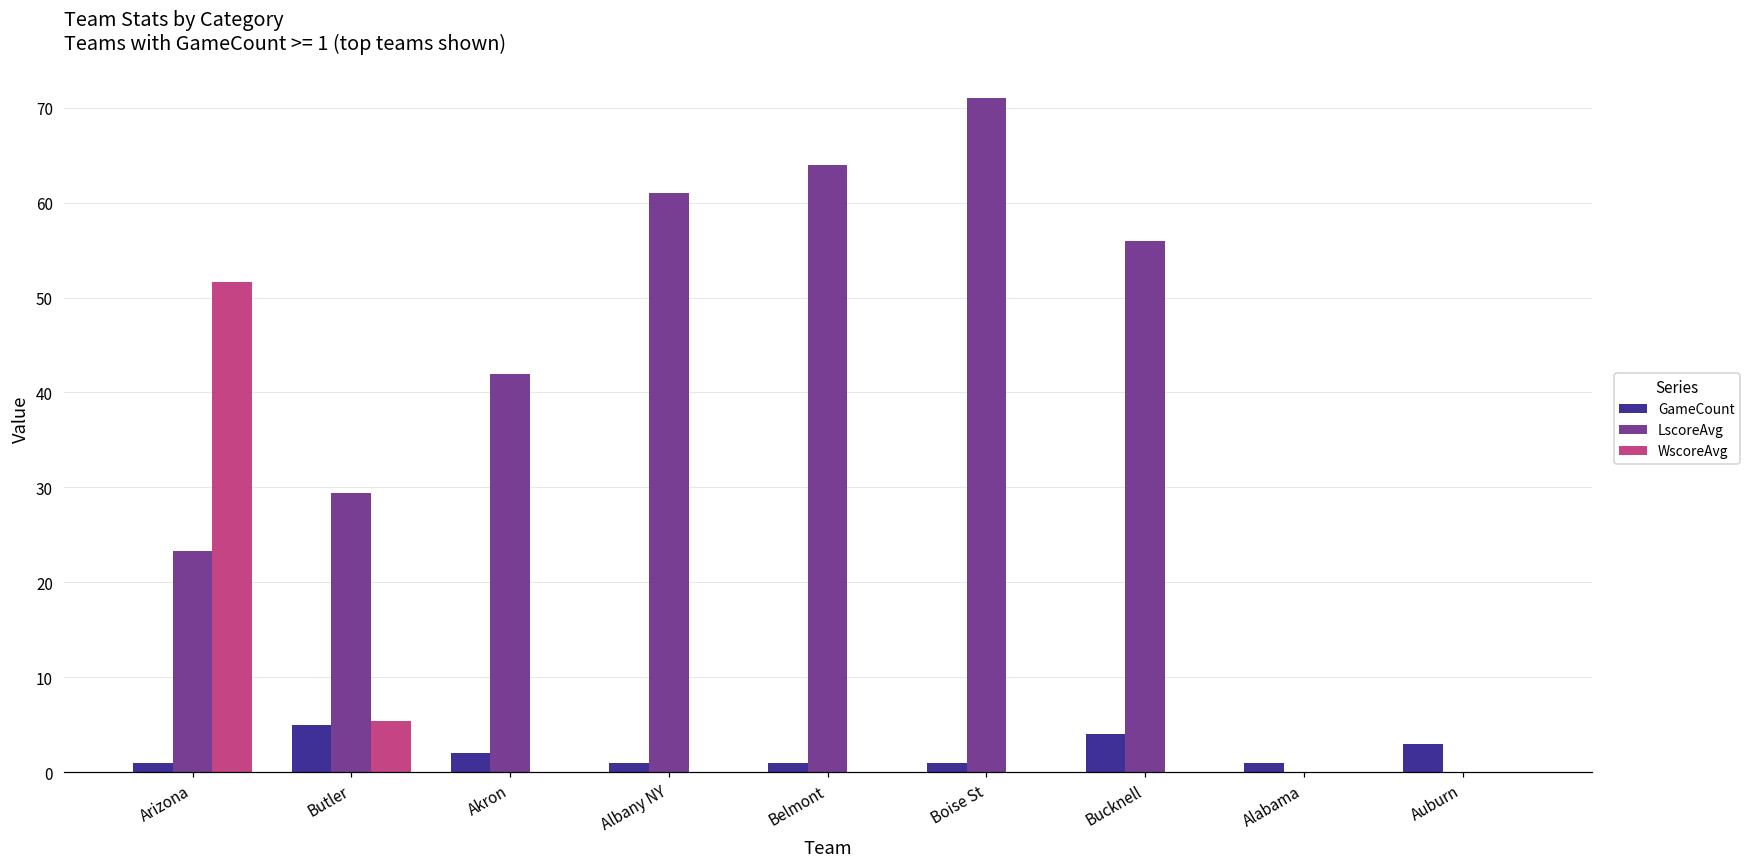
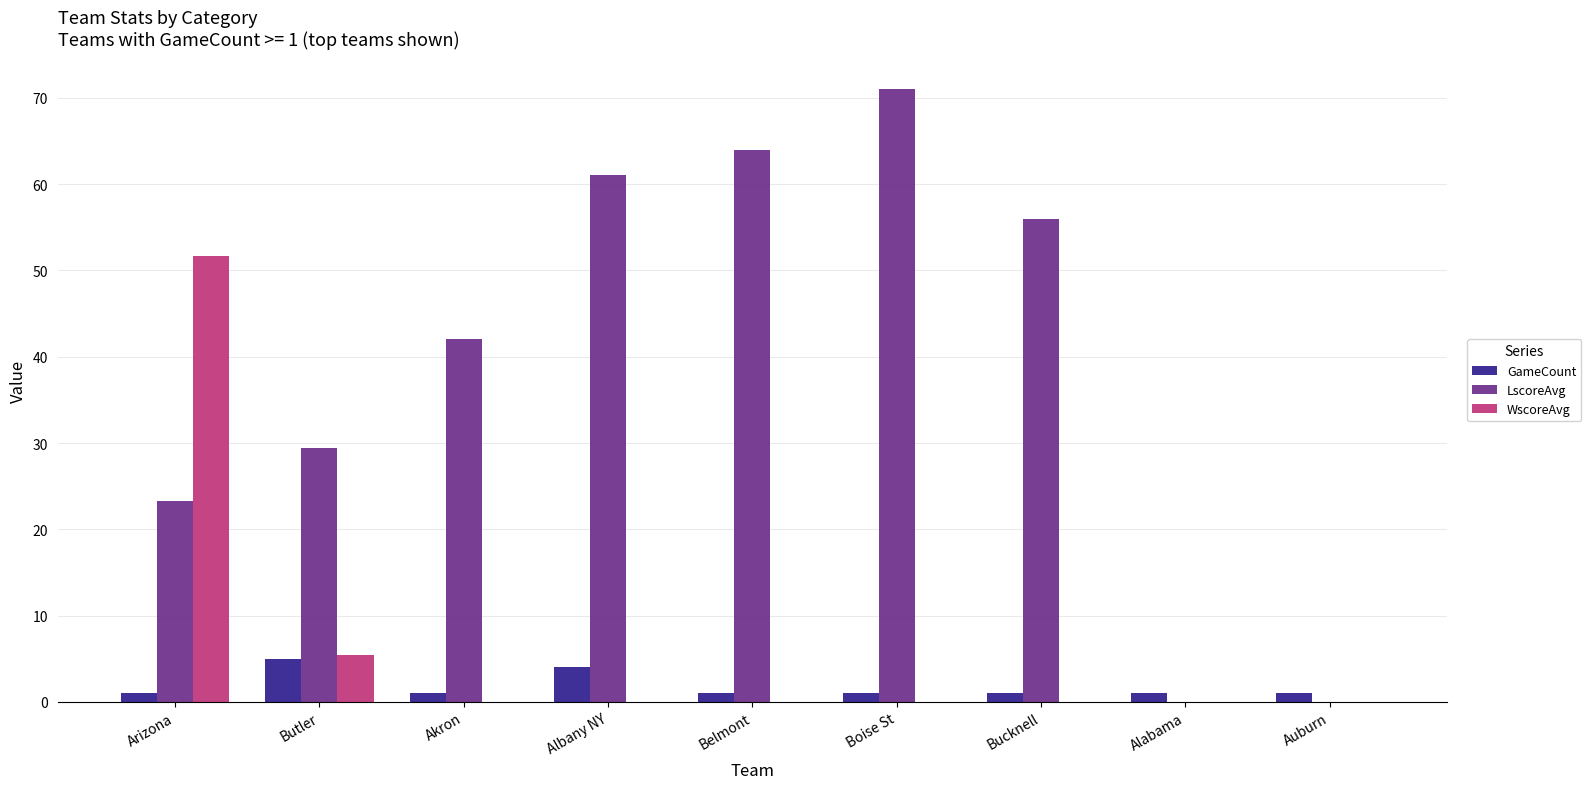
  {
    "GameCount": {
      "Arizona": 1,
      "Butler": 5,
-     "Akron": 2,
-     "Albany NY": 1,
+     "Akron": 1,
+     "Albany NY": 4,
      "Belmont": 1,
      "Boise St": 1,
-     "Bucknell": 4,
+     "Bucknell": 1,
      "Alabama": 1,
-     "Auburn": 3
+     "Auburn": 1
    },
    "LscoreAvg": {
      "Arizona": 23,
      "Butler": 29,
      "Akron": 42,
      "Albany NY": 61,
      "Belmont": 64,
      "Boise St": 71,
      "Bucknell": 56,
      "Alabama": 0,
      "Auburn": 0
    },
    "WscoreAvg": {
      "Arizona": 52,
      "Butler": 5,
      "Akron": 0,
      "Albany NY": 0,
      "Belmont": 0,
      "Boise St": 0,
      "Bucknell": 0,
      "Alabama": 0,
      "Auburn": 0
    }
  }
